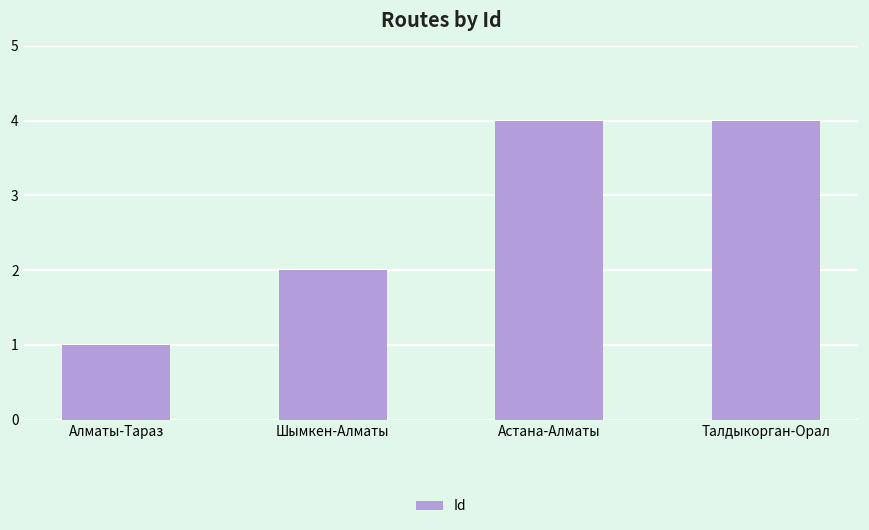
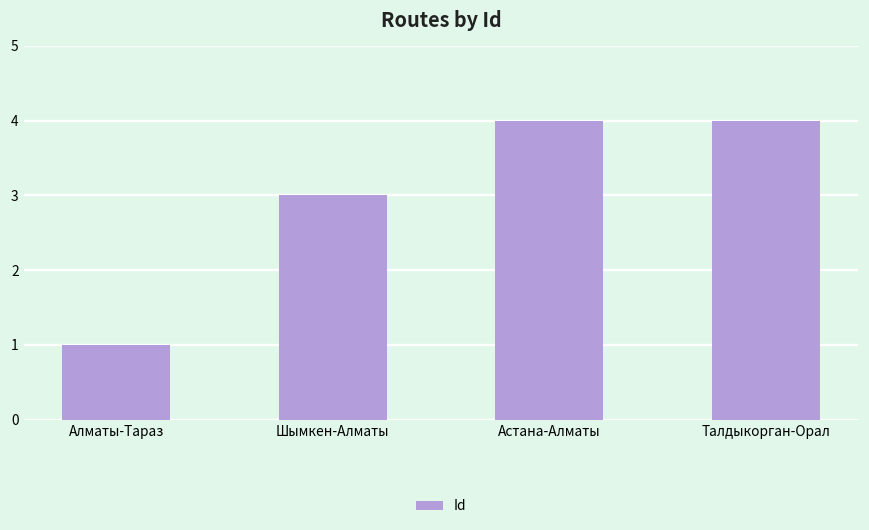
  {
    "Алматы-Тараз": 1,
-   "Шымкен-Алматы": 2,
+   "Шымкен-Алматы": 3,
    "Астана-Алматы": 4,
    "Талдыкорган-Орал": 4
  }
